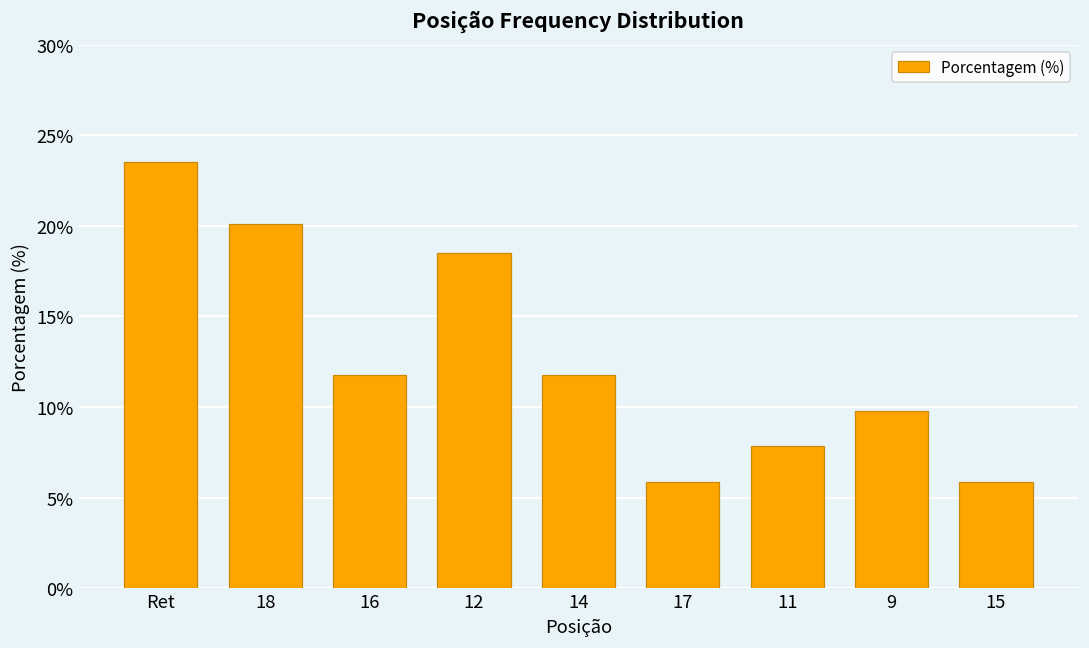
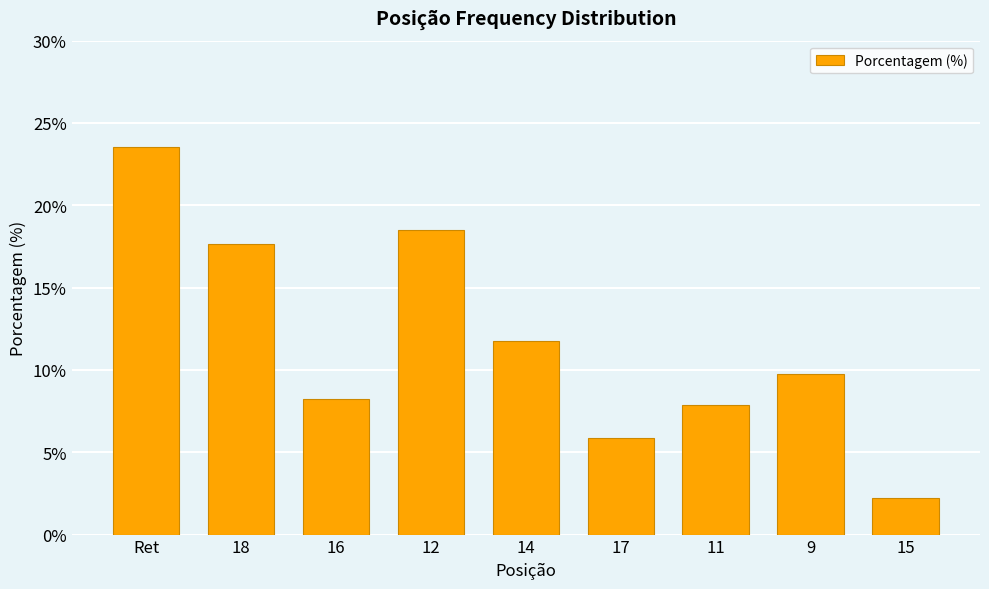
  {
    "Ret": "23.5%",
-   "18": "20.1%",
-   "16": "11.8%",
+   "18": "17.7%",
+   "16": "8.2%",
    "12": "18.5%",
    "14": "11.8%",
    "17": "5.9%",
    "11": "7.9%",
    "9": "9.8%",
-   "15": "5.9%"
+   "15": "2.2%"
  }
